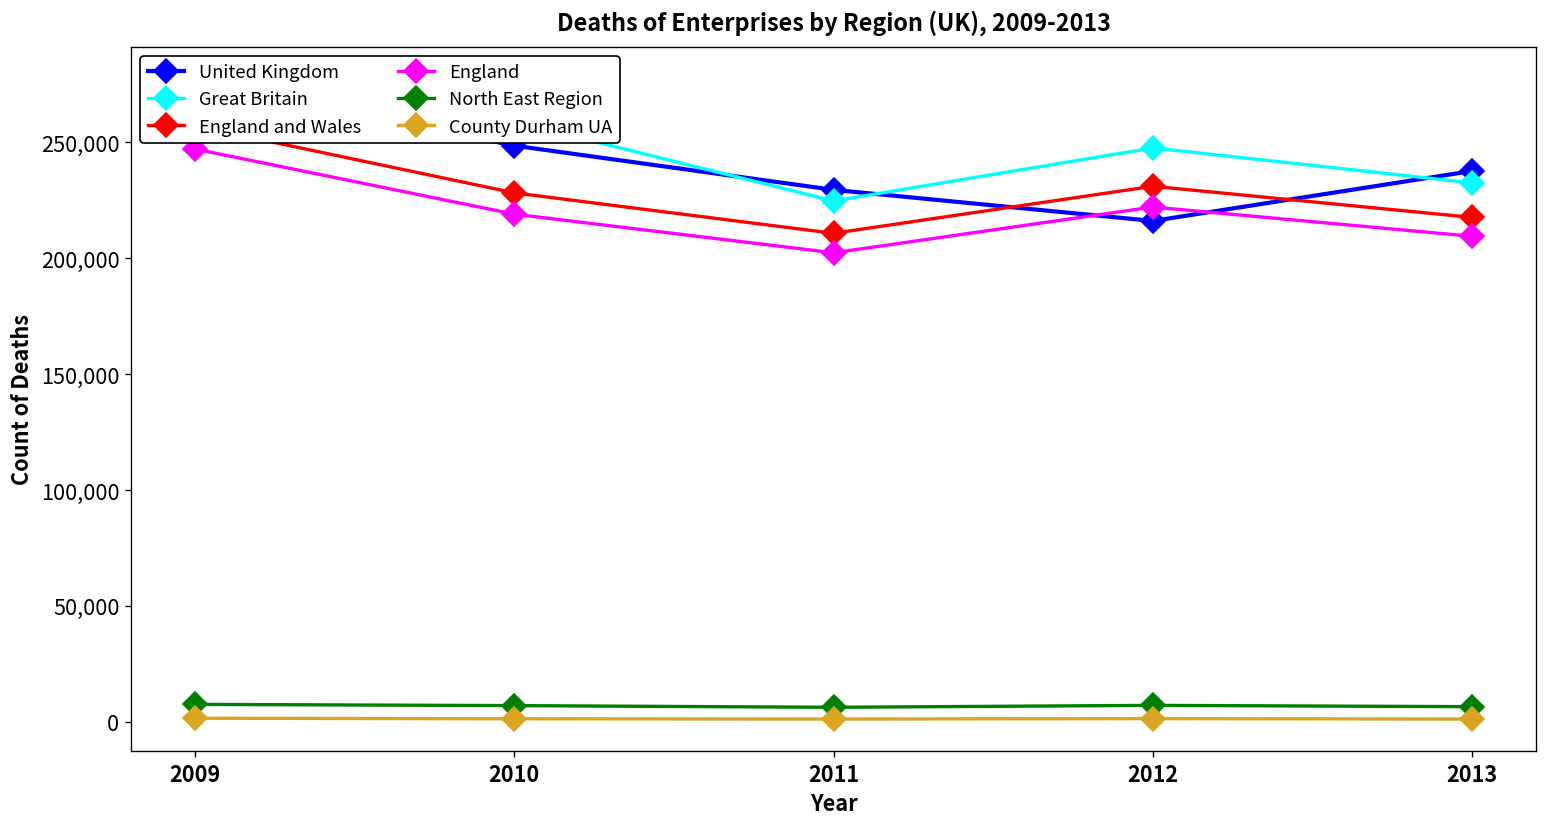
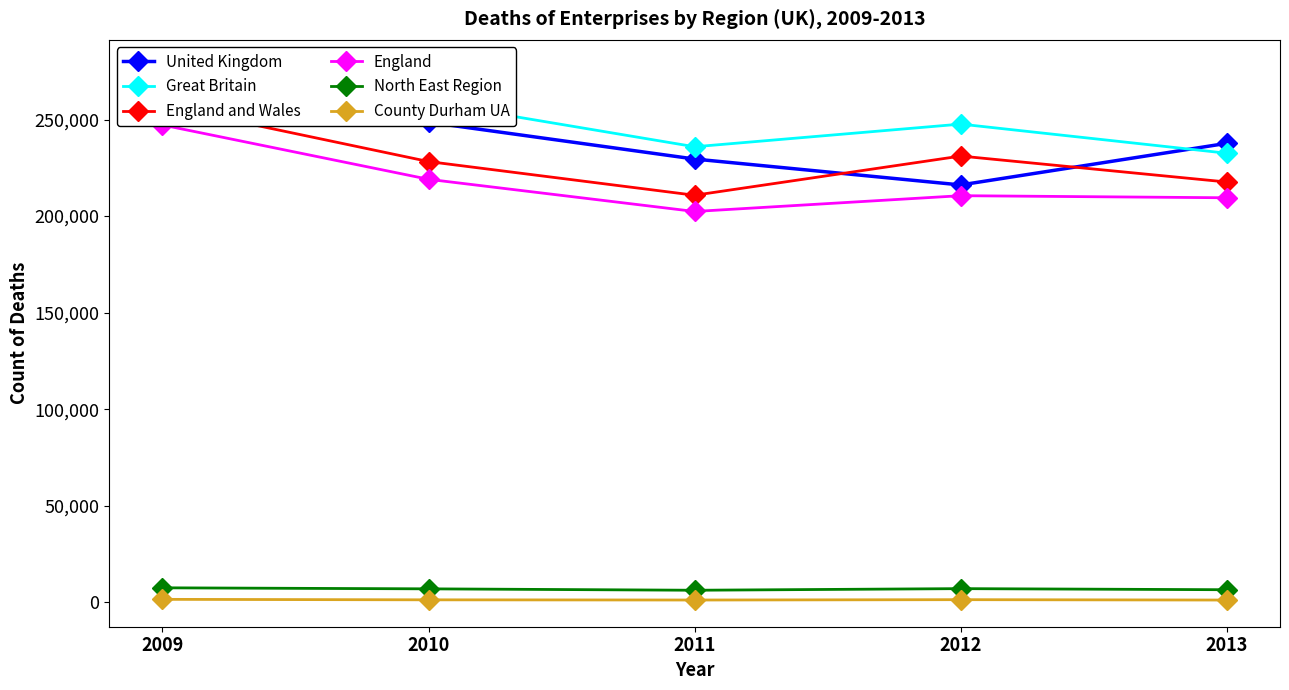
  {
    "United Kingdom": {
      "2011": "230,000",
      "2012": "216,000",
      "2013": "238,000"
    },
    "Great Britain": {
-     "2011": "225,000",
+     "2011": "236,000",
      "2012": "248,000",
      "2013": "233,000"
    },
    "England and Wales": {
      "2010": "228,000",
      "2011": "211,000",
      "2012": "231,000",
      "2013": "218,000"
    },
    "England": {
      "2010": "219,000",
      "2011": "202,000",
-     "2012": "222,000",
+     "2012": "211,000",
      "2013": "209,000"
    },
    "North East Region": {
      "2009": "7,000",
      "2010": "7,000",
      "2011": "6,000",
      "2012": "7,000",
      "2013": "6,000"
    },
    "County Durham UA": {
      "2009": "1,000",
      "2010": "1,000",
      "2011": "1,000",
      "2012": "1,000",
      "2013": "1,000"
    }
  }
